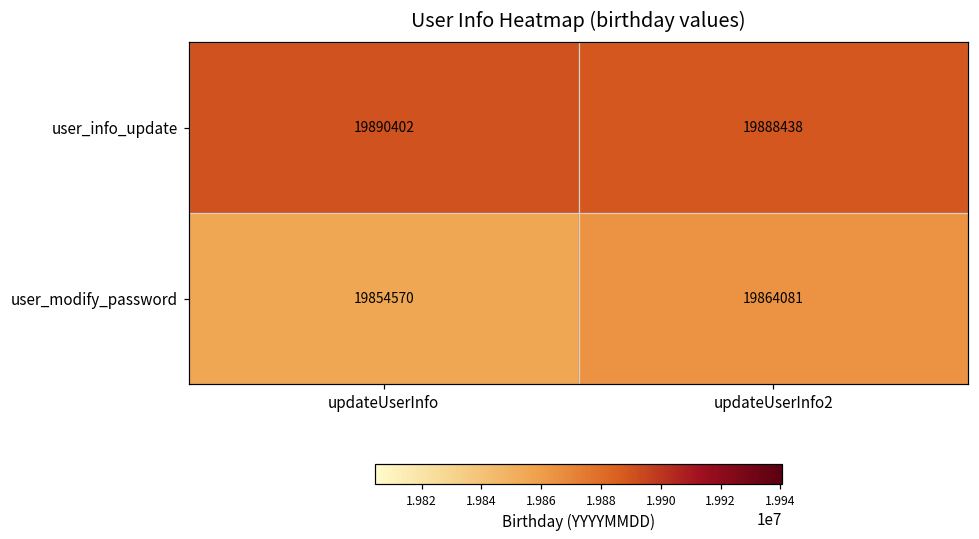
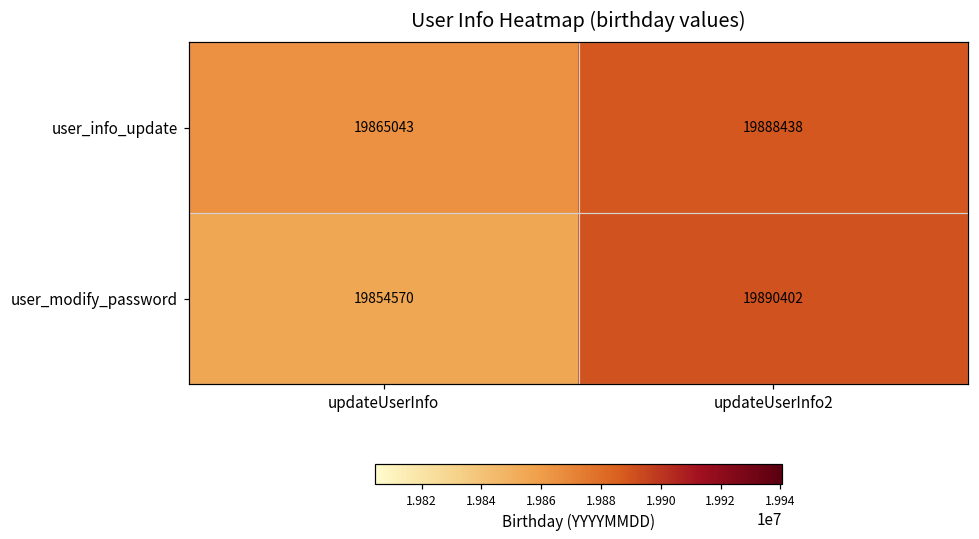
  {
    "user_info_update": {
-     "updateUserInfo": 19890402,
+     "updateUserInfo": 19865043,
      "updateUserInfo2": 19888438
    },
    "user_modify_password": {
      "updateUserInfo": 19854570,
-     "updateUserInfo2": 19864081
+     "updateUserInfo2": 19890402
    }
  }
